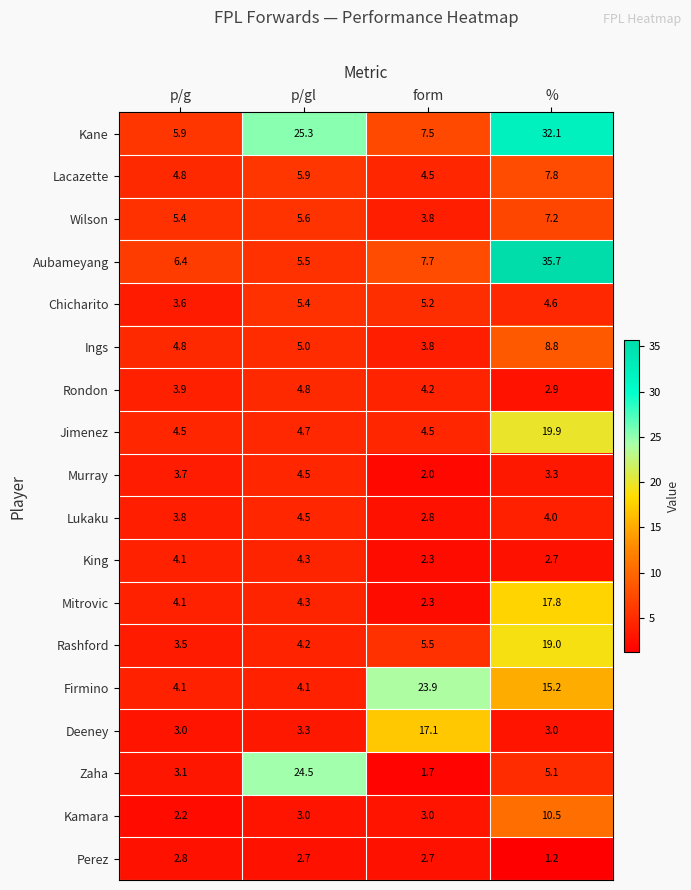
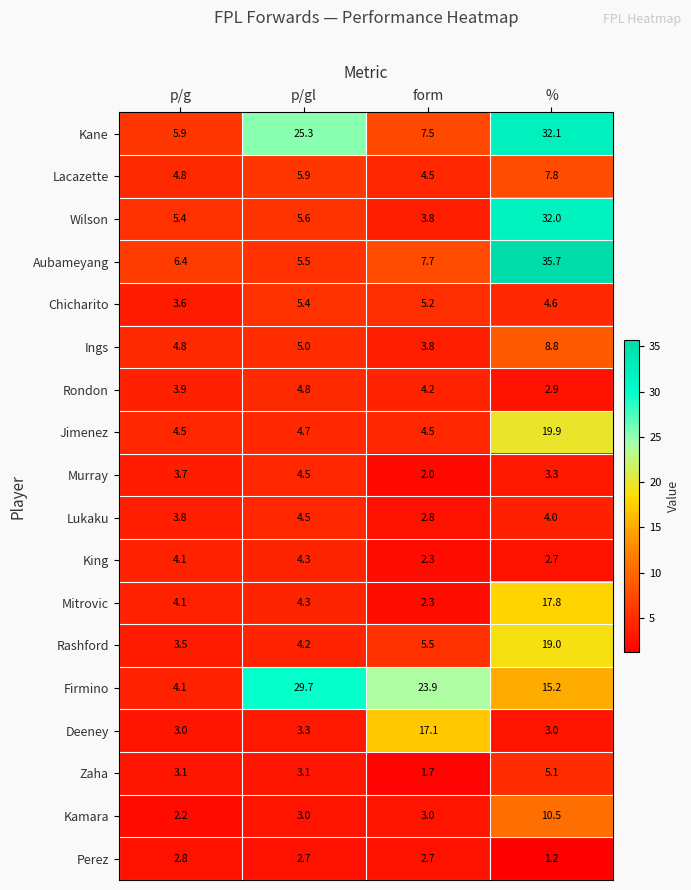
  {
    "Kane": {
      "p/g": 5.9,
      "p/gl": 25.3,
      "form": 7.5,
      "%": 32.1
    },
    "Lacazette": {
      "p/g": 4.8,
      "p/gl": 5.9,
      "form": 4.5,
      "%": 7.8
    },
    "Wilson": {
      "p/g": 5.4,
      "p/gl": 5.6,
      "form": 3.8,
-     "%": 7.2
+     "%": 32.0
    },
    "Aubameyang": {
      "p/g": 6.4,
      "p/gl": 5.5,
      "form": 7.7,
      "%": 35.7
    },
    "Chicharito": {
      "p/g": 3.6,
      "p/gl": 5.4,
      "form": 5.2,
      "%": 4.6
    },
    "Ings": {
      "p/g": 4.8,
      "p/gl": 5.0,
      "form": 3.8,
      "%": 8.8
    },
    "Rondon": {
      "p/g": 3.9,
      "p/gl": 4.8,
      "form": 4.2,
      "%": 2.9
    },
    "Jimenez": {
      "p/g": 4.5,
      "p/gl": 4.7,
      "form": 4.5,
      "%": 19.9
    },
    "Murray": {
      "p/g": 3.7,
      "p/gl": 4.5,
      "form": 2.0,
      "%": 3.3
    },
    "Lukaku": {
      "p/g": 3.8,
      "p/gl": 4.5,
      "form": 2.8,
      "%": 4.0
    },
    "King": {
      "p/g": 4.1,
      "p/gl": 4.3,
      "form": 2.3,
      "%": 2.7
    },
    "Mitrovic": {
      "p/g": 4.1,
      "p/gl": 4.3,
      "form": 2.3,
      "%": 17.8
    },
    "Rashford": {
      "p/g": 3.5,
      "p/gl": 4.2,
      "form": 5.5,
      "%": 19.0
    },
    "Firmino": {
      "p/g": 4.1,
-     "p/gl": 4.1,
+     "p/gl": 29.7,
      "form": 23.9,
      "%": 15.2
    },
    "Deeney": {
      "p/g": 3.0,
      "p/gl": 3.3,
      "form": 17.1,
      "%": 3.0
    },
    "Zaha": {
      "p/g": 3.1,
-     "p/gl": 24.5,
+     "p/gl": 3.1,
      "form": 1.7,
      "%": 5.1
    },
    "Kamara": {
      "p/g": 2.2,
      "p/gl": 3.0,
      "form": 3.0,
      "%": 10.5
    },
    "Perez": {
      "p/g": 2.8,
      "p/gl": 2.7,
      "form": 2.7,
      "%": 1.2
    }
  }
